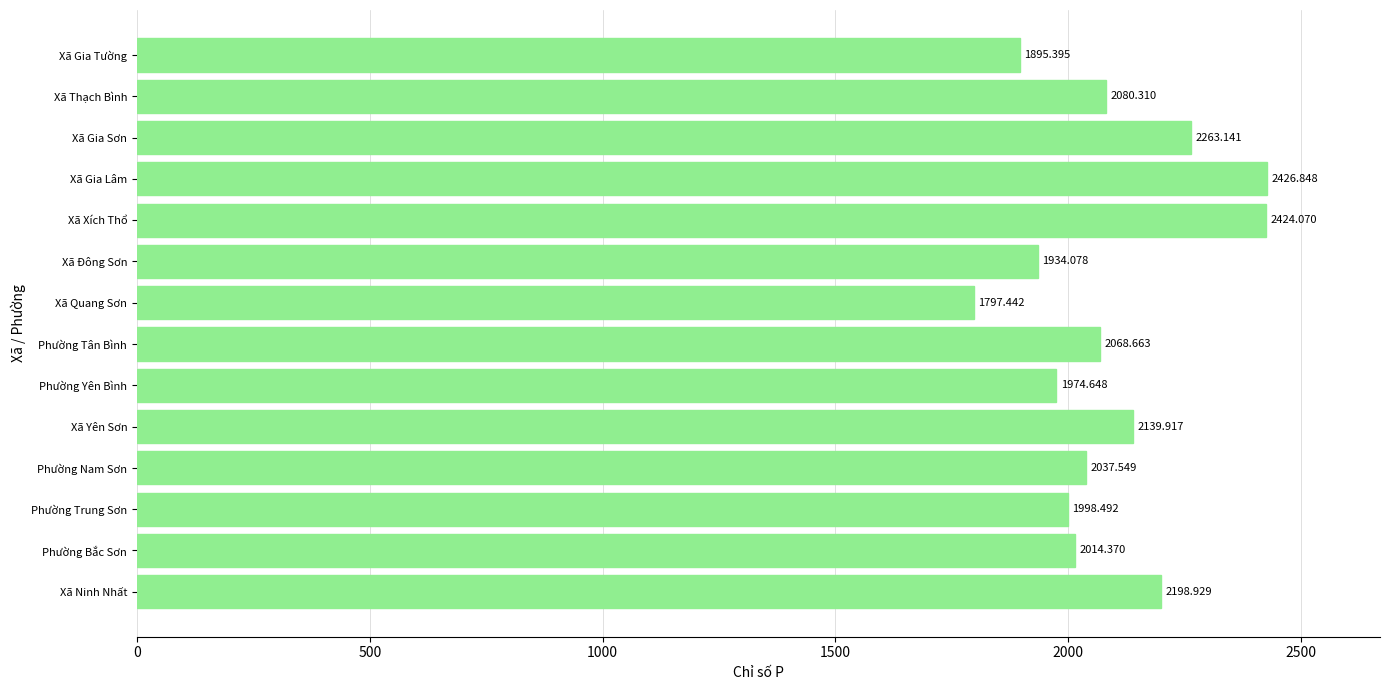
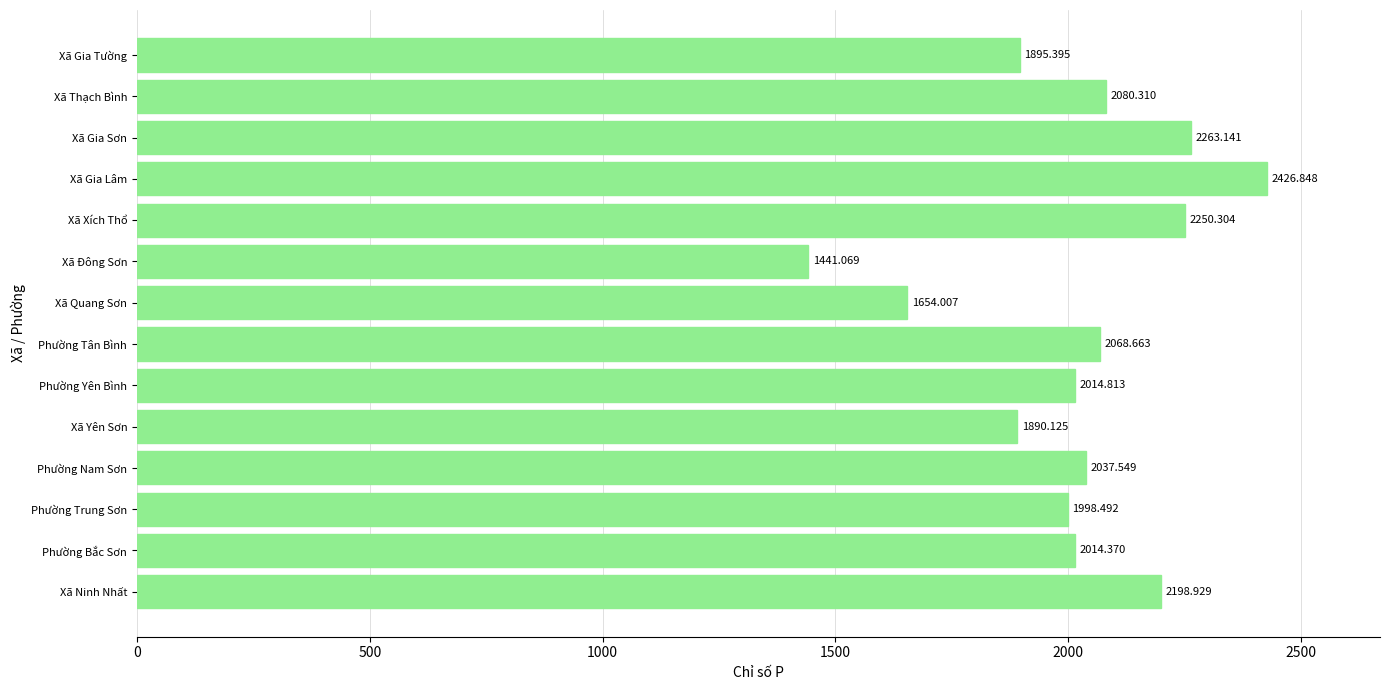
  {
    "Xã Gia Tường": 1895.395,
    "Xã Thạch Bình": 2080.310,
    "Xã Gia Sơn": 2263.141,
    "Xã Gia Lâm": 2426.848,
-   "Xã Xích Thổ": 2424.070,
-   "Xã Đông Sơn": 1934.078,
-   "Xã Quang Sơn": 1797.442,
+   "Xã Xích Thổ": 2250.304,
+   "Xã Đông Sơn": 1441.069,
+   "Xã Quang Sơn": 1654.007,
    "Phường Tân Bình": 2068.663,
-   "Phường Yên Bình": 1974.648,
-   "Xã Yên Sơn": 2139.917,
+   "Phường Yên Bình": 2014.813,
+   "Xã Yên Sơn": 1890.125,
    "Phường Nam Sơn": 2037.549,
    "Phường Trung Sơn": 1998.492,
    "Phường Bắc Sơn": 2014.370,
    "Xã Ninh Nhất": 2198.929
  }
